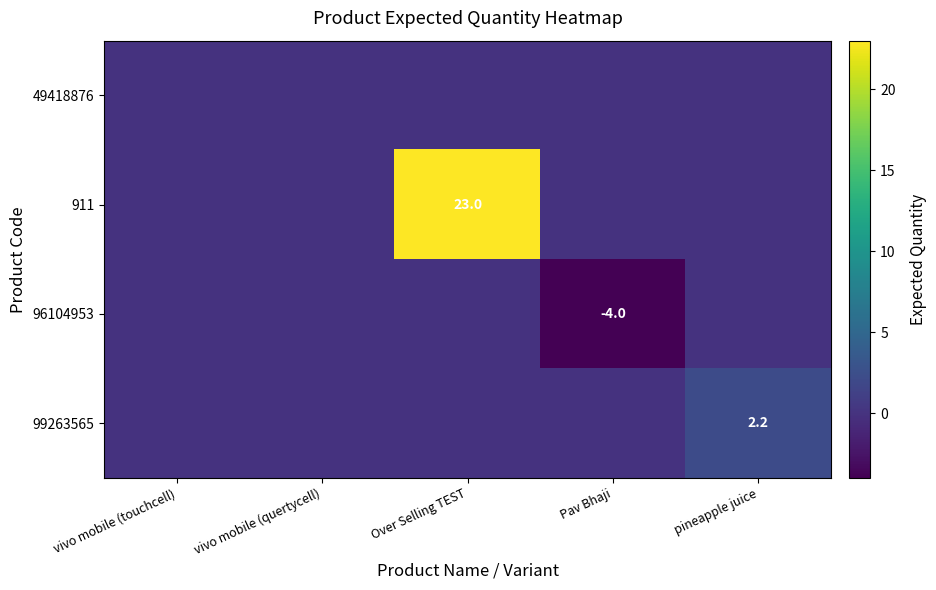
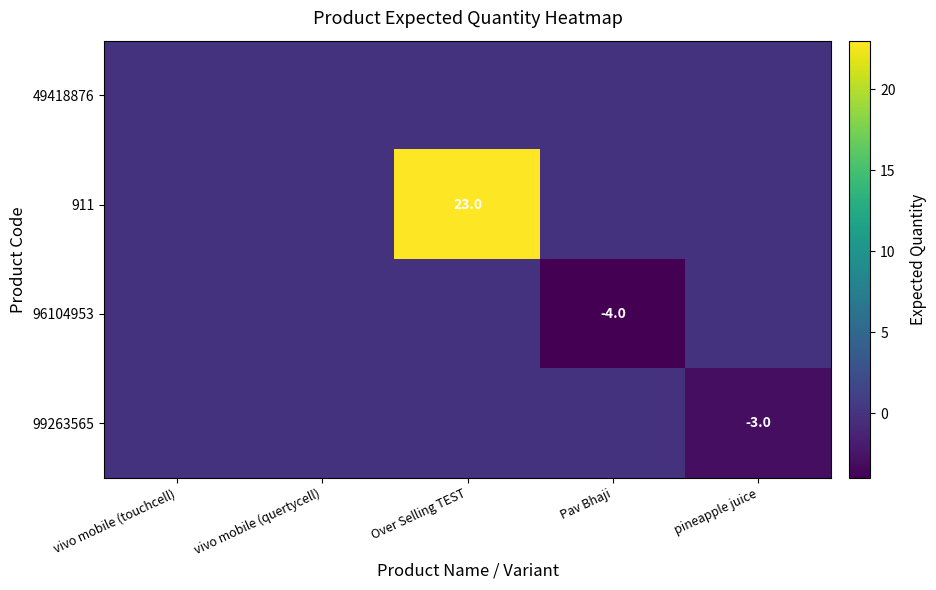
  {
    "911": {
      "Over Selling TEST": 23.0
    },
    "96104953": {
      "Pav Bhaji": -4.0
    },
    "99263565": {
-     "pineapple juice": 2.2
+     "pineapple juice": -3.0
    }
  }
